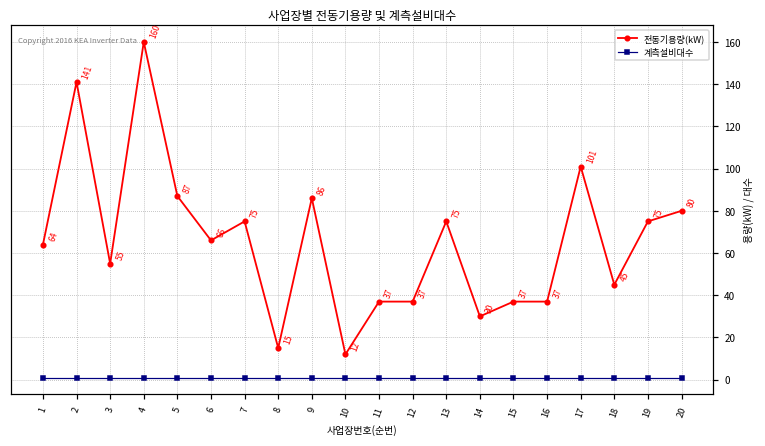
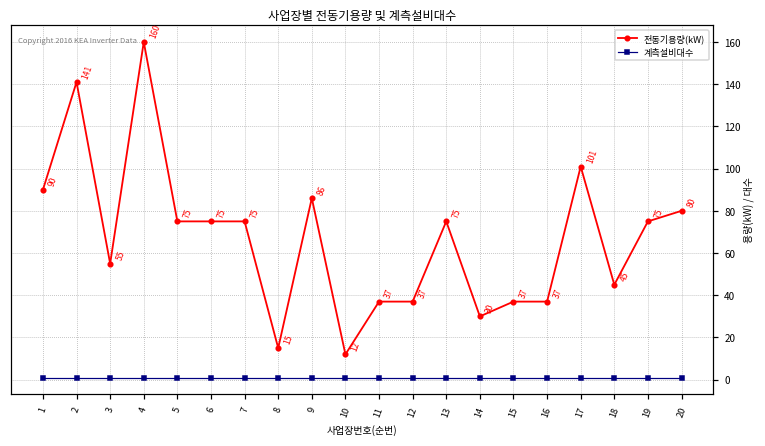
  {
    "전동기용량(kW)": {
-     "1": 64,
+     "1": 90,
      "2": 141,
      "3": 55,
      "4": 160,
-     "5": 87,
-     "6": 66,
+     "5": 75,
+     "6": 75,
      "7": 75,
      "8": 15,
      "9": 86,
      "10": 12,
      "11": 37,
      "12": 37,
      "13": 75,
      "14": 30,
      "15": 37,
      "16": 37,
      "17": 101,
      "18": 45,
      "19": 75,
      "20": 80
    },
    "계측설비대수": {
      "1": 1,
      "2": 1,
      "3": 1,
      "4": 1,
      "5": 1,
      "6": 1,
      "7": 1,
      "8": 1,
      "9": 1,
      "10": 1,
      "11": 1,
      "12": 1,
      "13": 1,
      "14": 1,
      "15": 1,
      "16": 1,
      "17": 1,
      "18": 1,
      "19": 1,
      "20": 1
    }
  }
